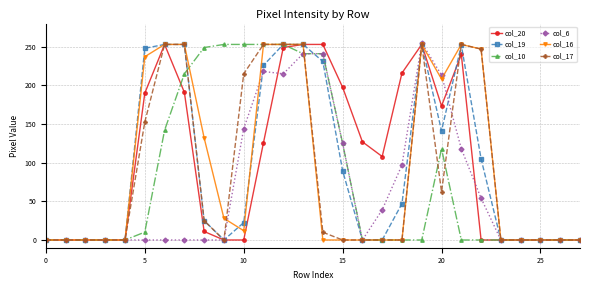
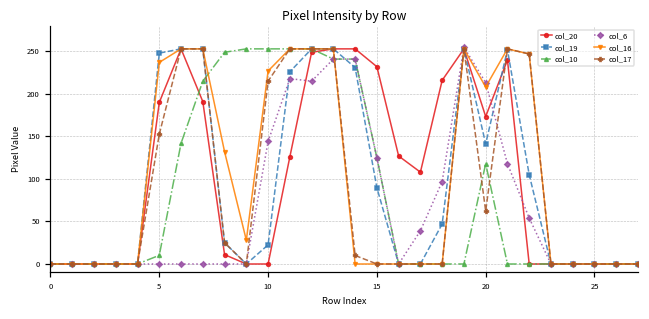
  {
    "col_20": {
      "5": 190,
      "10": 0,
-     "15": 200,
+     "15": 230,
      "20": 170
    },
    "col_19": {
      "5": 250,
      "10": 20,
      "15": 90,
      "20": 140
    },
    "col_10": {
      "5": 10,
      "10": 250,
      "20": 120
    },
    "col_6": {
      "5": 0,
      "10": 140,
      "20": 210
    },
    "col_16": {
      "5": 240,
-     "10": 10,
+     "10": 230,
      "20": 210
    },
    "col_17": {
      "5": 150,
      "10": 220,
      "20": 60
    }
  }
